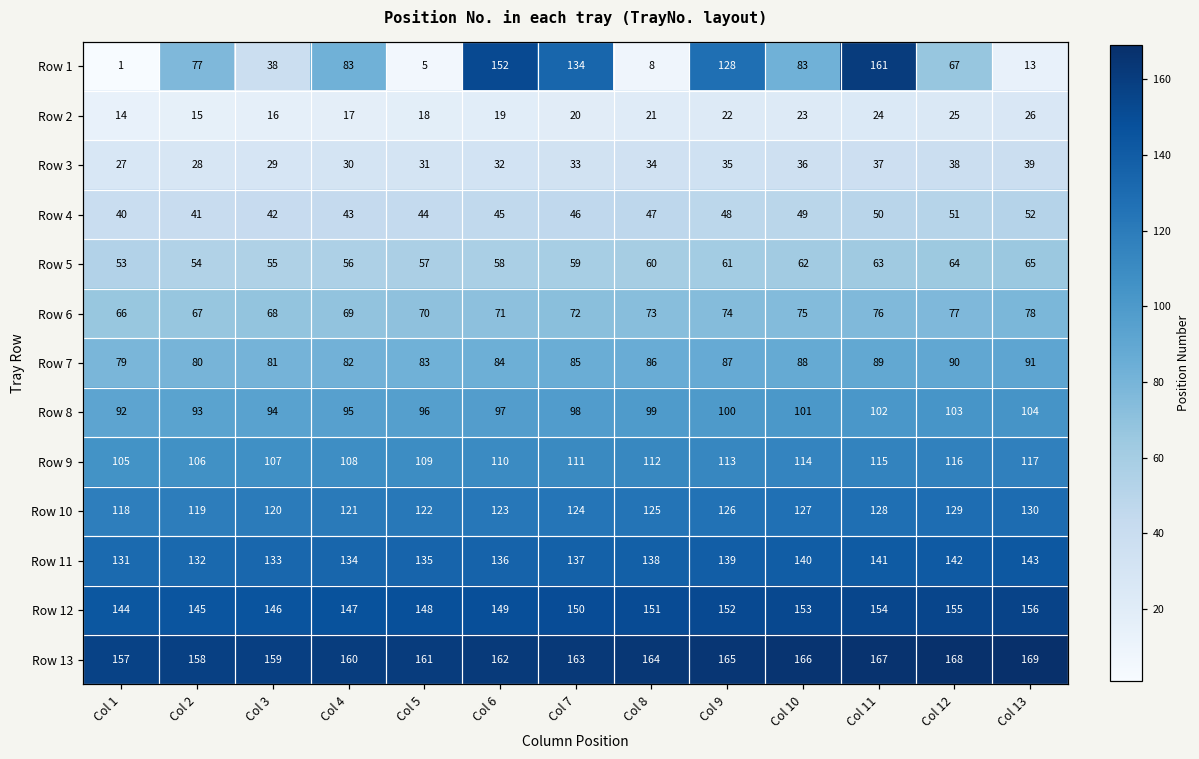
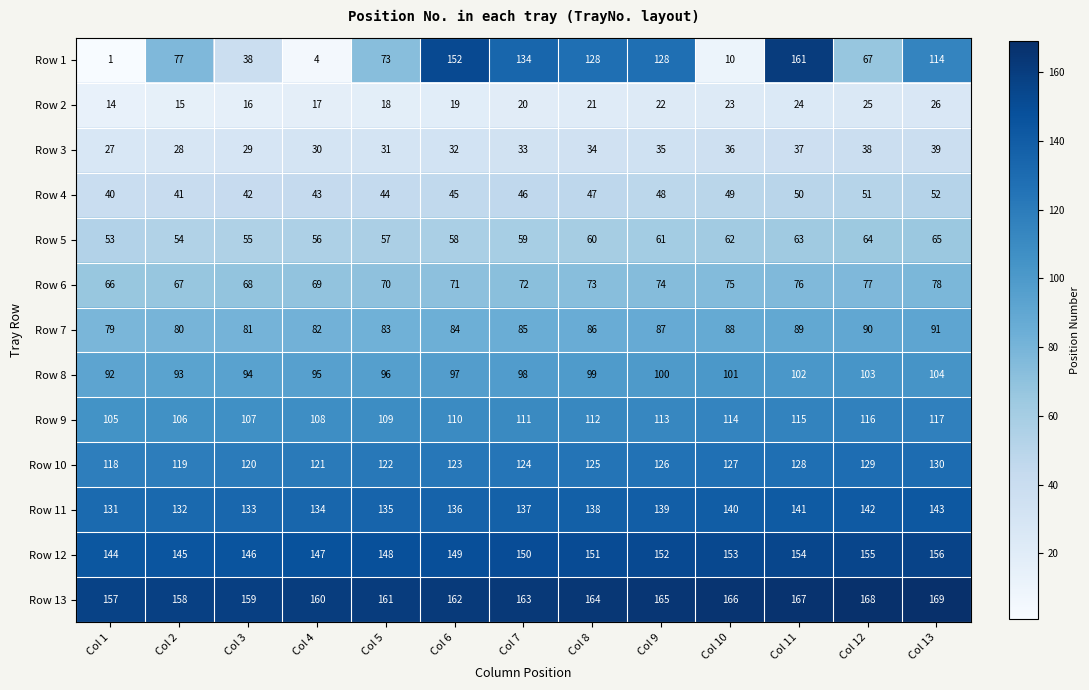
  {
    "Row 1": {
      "Col 1": 1,
      "Col 2": 77,
      "Col 3": 38,
-     "Col 4": 83,
-     "Col 5": 5,
+     "Col 4": 4,
+     "Col 5": 73,
      "Col 6": 152,
      "Col 7": 134,
-     "Col 8": 8,
+     "Col 8": 128,
      "Col 9": 128,
-     "Col 10": 83,
+     "Col 10": 10,
      "Col 11": 161,
      "Col 12": 67,
-     "Col 13": 13
+     "Col 13": 114
    },
    "Row 2": {
      "Col 1": 14,
      "Col 2": 15,
      "Col 3": 16,
      "Col 4": 17,
      "Col 5": 18,
      "Col 6": 19,
      "Col 7": 20,
      "Col 8": 21,
      "Col 9": 22,
      "Col 10": 23,
      "Col 11": 24,
      "Col 12": 25,
      "Col 13": 26
    },
    "Row 3": {
      "Col 1": 27,
      "Col 2": 28,
      "Col 3": 29,
      "Col 4": 30,
      "Col 5": 31,
      "Col 6": 32,
      "Col 7": 33,
      "Col 8": 34,
      "Col 9": 35,
      "Col 10": 36,
      "Col 11": 37,
      "Col 12": 38,
      "Col 13": 39
    },
    "Row 4": {
      "Col 1": 40,
      "Col 2": 41,
      "Col 3": 42,
      "Col 4": 43,
      "Col 5": 44,
      "Col 6": 45,
      "Col 7": 46,
      "Col 8": 47,
      "Col 9": 48,
      "Col 10": 49,
      "Col 11": 50,
      "Col 12": 51,
      "Col 13": 52
    },
    "Row 5": {
      "Col 1": 53,
      "Col 2": 54,
      "Col 3": 55,
      "Col 4": 56,
      "Col 5": 57,
      "Col 6": 58,
      "Col 7": 59,
      "Col 8": 60,
      "Col 9": 61,
      "Col 10": 62,
      "Col 11": 63,
      "Col 12": 64,
      "Col 13": 65
    },
    "Row 6": {
      "Col 1": 66,
      "Col 2": 67,
      "Col 3": 68,
      "Col 4": 69,
      "Col 5": 70,
      "Col 6": 71,
      "Col 7": 72,
      "Col 8": 73,
      "Col 9": 74,
      "Col 10": 75,
      "Col 11": 76,
      "Col 12": 77,
      "Col 13": 78
    },
    "Row 7": {
      "Col 1": 79,
      "Col 2": 80,
      "Col 3": 81,
      "Col 4": 82,
      "Col 5": 83,
      "Col 6": 84,
      "Col 7": 85,
      "Col 8": 86,
      "Col 9": 87,
      "Col 10": 88,
      "Col 11": 89,
      "Col 12": 90,
      "Col 13": 91
    },
    "Row 8": {
      "Col 1": 92,
      "Col 2": 93,
      "Col 3": 94,
      "Col 4": 95,
      "Col 5": 96,
      "Col 6": 97,
      "Col 7": 98,
      "Col 8": 99,
      "Col 9": 100,
      "Col 10": 101,
      "Col 11": 102,
      "Col 12": 103,
      "Col 13": 104
    },
    "Row 9": {
      "Col 1": 105,
      "Col 2": 106,
      "Col 3": 107,
      "Col 4": 108,
      "Col 5": 109,
      "Col 6": 110,
      "Col 7": 111,
      "Col 8": 112,
      "Col 9": 113,
      "Col 10": 114,
      "Col 11": 115,
      "Col 12": 116,
      "Col 13": 117
    },
    "Row 10": {
      "Col 1": 118,
      "Col 2": 119,
      "Col 3": 120,
      "Col 4": 121,
      "Col 5": 122,
      "Col 6": 123,
      "Col 7": 124,
      "Col 8": 125,
      "Col 9": 126,
      "Col 10": 127,
      "Col 11": 128,
      "Col 12": 129,
      "Col 13": 130
    },
    "Row 11": {
      "Col 1": 131,
      "Col 2": 132,
      "Col 3": 133,
      "Col 4": 134,
      "Col 5": 135,
      "Col 6": 136,
      "Col 7": 137,
      "Col 8": 138,
      "Col 9": 139,
      "Col 10": 140,
      "Col 11": 141,
      "Col 12": 142,
      "Col 13": 143
    },
    "Row 12": {
      "Col 1": 144,
      "Col 2": 145,
      "Col 3": 146,
      "Col 4": 147,
      "Col 5": 148,
      "Col 6": 149,
      "Col 7": 150,
      "Col 8": 151,
      "Col 9": 152,
      "Col 10": 153,
      "Col 11": 154,
      "Col 12": 155,
      "Col 13": 156
    },
    "Row 13": {
      "Col 1": 157,
      "Col 2": 158,
      "Col 3": 159,
      "Col 4": 160,
      "Col 5": 161,
      "Col 6": 162,
      "Col 7": 163,
      "Col 8": 164,
      "Col 9": 165,
      "Col 10": 166,
      "Col 11": 167,
      "Col 12": 168,
      "Col 13": 169
    }
  }
